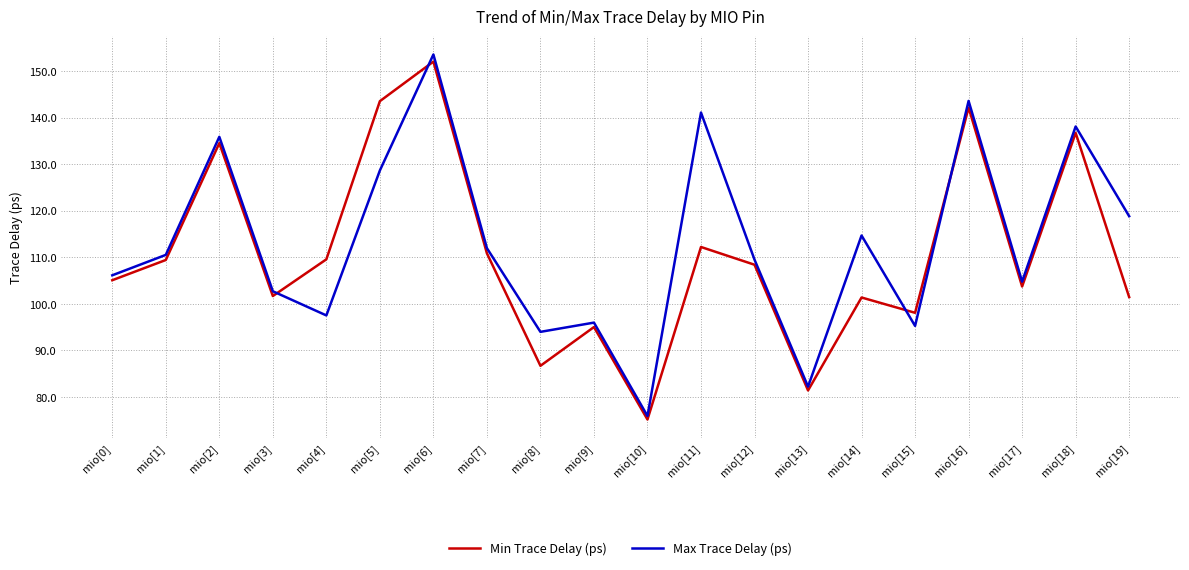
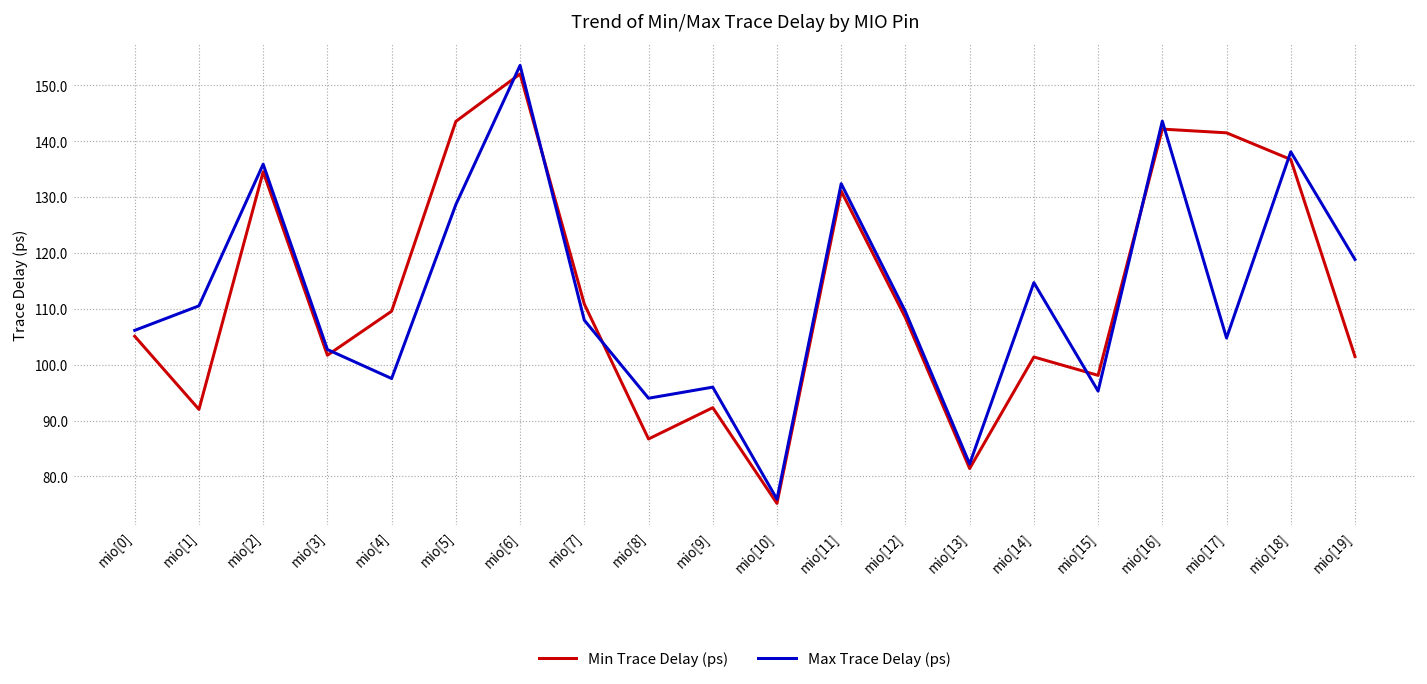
  {
    "Min Trace Delay (ps)": {
      "mio[0]": 105,
-     "mio[1]": 109,
+     "mio[1]": 92,
      "mio[2]": 135,
      "mio[3]": 102,
      "mio[4]": 110,
      "mio[5]": 144,
      "mio[6]": 152,
      "mio[7]": 111,
      "mio[8]": 87,
-     "mio[9]": 95,
+     "mio[9]": 92,
      "mio[10]": 75,
-     "mio[11]": 112,
+     "mio[11]": 131,
      "mio[12]": 108,
      "mio[13]": 81,
      "mio[14]": 101,
      "mio[15]": 98,
      "mio[16]": 142,
-     "mio[17]": 104,
+     "mio[17]": 142,
      "mio[18]": 137,
      "mio[19]": 101
    },
    "Max Trace Delay (ps)": {
      "mio[0]": 106,
      "mio[1]": 111,
      "mio[2]": 136,
      "mio[3]": 103,
      "mio[4]": 98,
      "mio[5]": 129,
      "mio[6]": 154,
-     "mio[7]": 112,
+     "mio[7]": 108,
      "mio[8]": 94,
      "mio[9]": 96,
      "mio[10]": 76,
-     "mio[11]": 141,
+     "mio[11]": 132,
      "mio[12]": 110,
      "mio[13]": 82,
      "mio[14]": 115,
      "mio[15]": 95,
      "mio[16]": 144,
      "mio[17]": 105,
      "mio[18]": 138,
      "mio[19]": 119
    }
  }
